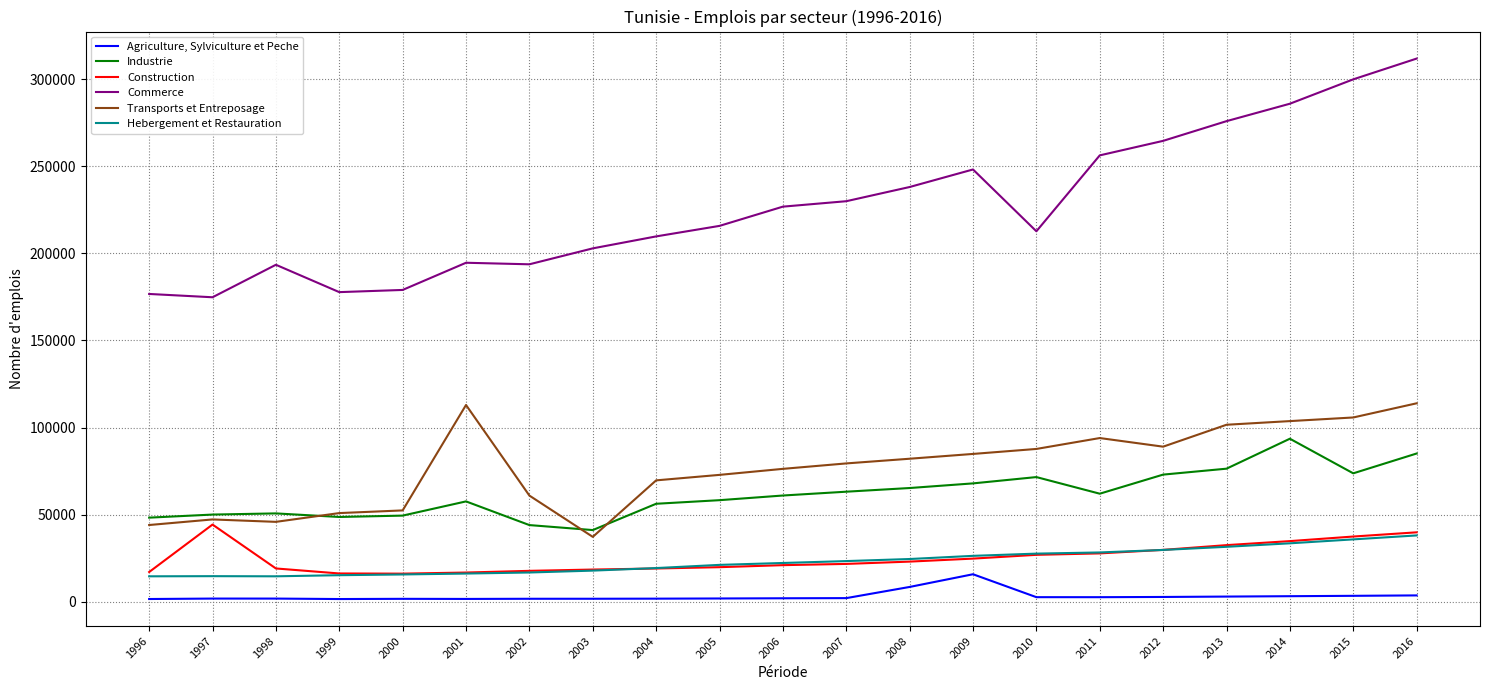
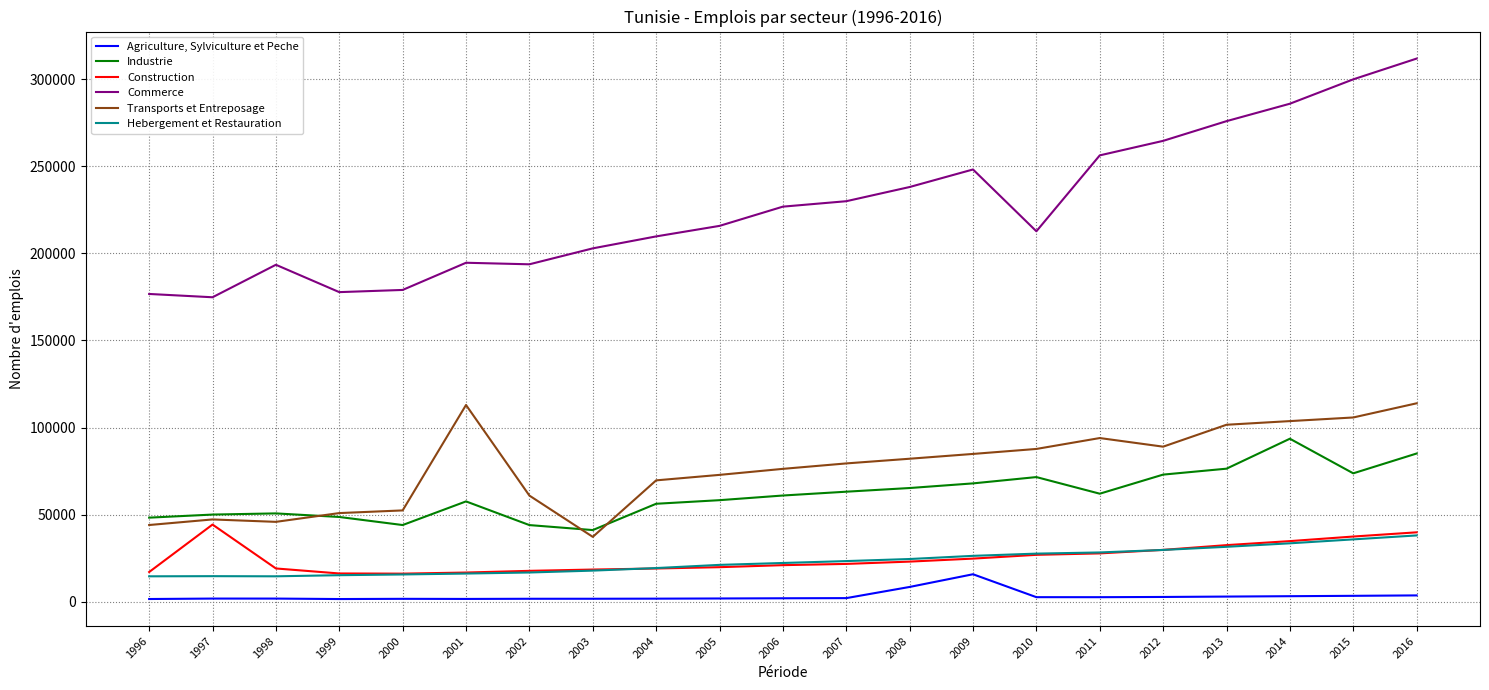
  {
    "Agriculture, Sylviculture et Peche": {
      "1996": 2000,
      "1997": 2000,
      "1998": 2000,
      "1999": 2000,
      "2000": 2000,
      "2001": 2000,
      "2002": 2000,
      "2003": 2000,
      "2004": 2000,
      "2005": 2000,
      "2006": 2000,
      "2007": 2000,
      "2008": 8000,
      "2009": 16000,
      "2010": 3000,
      "2011": 3000,
      "2012": 3000,
      "2013": 3000,
      "2014": 3000,
      "2015": 3000,
      "2016": 4000
    },
    "Industrie": {
      "1996": 48000,
      "1997": 50000,
      "1998": 51000,
      "1999": 49000,
-     "2000": 49000,
+     "2000": 44000,
      "2001": 58000,
      "2002": 44000,
      "2003": 41000,
      "2004": 56000,
      "2005": 58000,
      "2006": 61000,
      "2007": 63000,
      "2008": 65000,
      "2009": 68000,
      "2010": 72000,
      "2011": 62000,
      "2012": 73000,
      "2013": 76000,
      "2014": 94000,
      "2015": 74000,
      "2016": 85000
    },
    "Construction": {
      "1996": 17000,
      "1997": 44000,
      "1998": 19000,
      "2007": 22000,
      "2008": 23000,
      "2009": 25000,
      "2015": 37000,
      "2016": 40000
    },
    "Commerce": {
      "1996": 177000,
      "1997": 175000,
      "1998": 193000,
      "1999": 178000,
      "2000": 179000,
      "2001": 195000,
      "2002": 194000,
      "2003": 203000,
      "2004": 210000,
      "2005": 216000,
      "2006": 227000,
      "2007": 230000,
      "2008": 238000,
      "2009": 248000,
      "2010": 213000,
      "2011": 256000,
      "2012": 265000,
      "2013": 276000,
      "2014": 286000,
      "2015": 300000,
      "2016": 312000
    },
    "Transports et Entreposage": {
      "1996": 44000,
      "1997": 47000,
      "1998": 46000,
      "1999": 51000,
      "2000": 52000,
      "2001": 113000,
      "2002": 61000,
      "2003": 37000,
      "2004": 70000,
      "2005": 73000,
      "2006": 76000,
      "2007": 79000,
      "2008": 82000,
      "2009": 85000,
      "2010": 88000,
      "2011": 94000,
      "2012": 89000,
      "2013": 102000,
      "2014": 104000,
      "2015": 106000,
      "2016": 114000
    },
    "Hebergement et Restauration": {
      "1996": 15000,
      "1997": 15000,
      "1998": 15000,
      "2007": 23000,
      "2008": 24000,
      "2009": 26000,
      "2015": 36000,
      "2016": 38000
    }
  }
